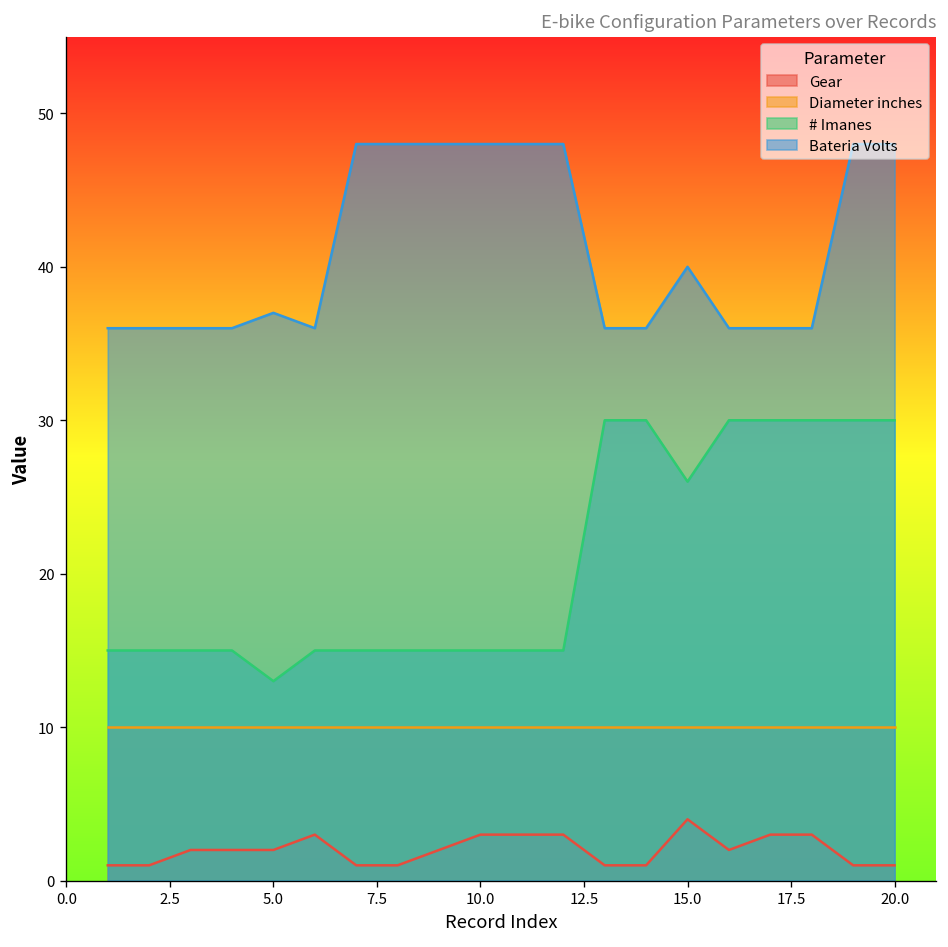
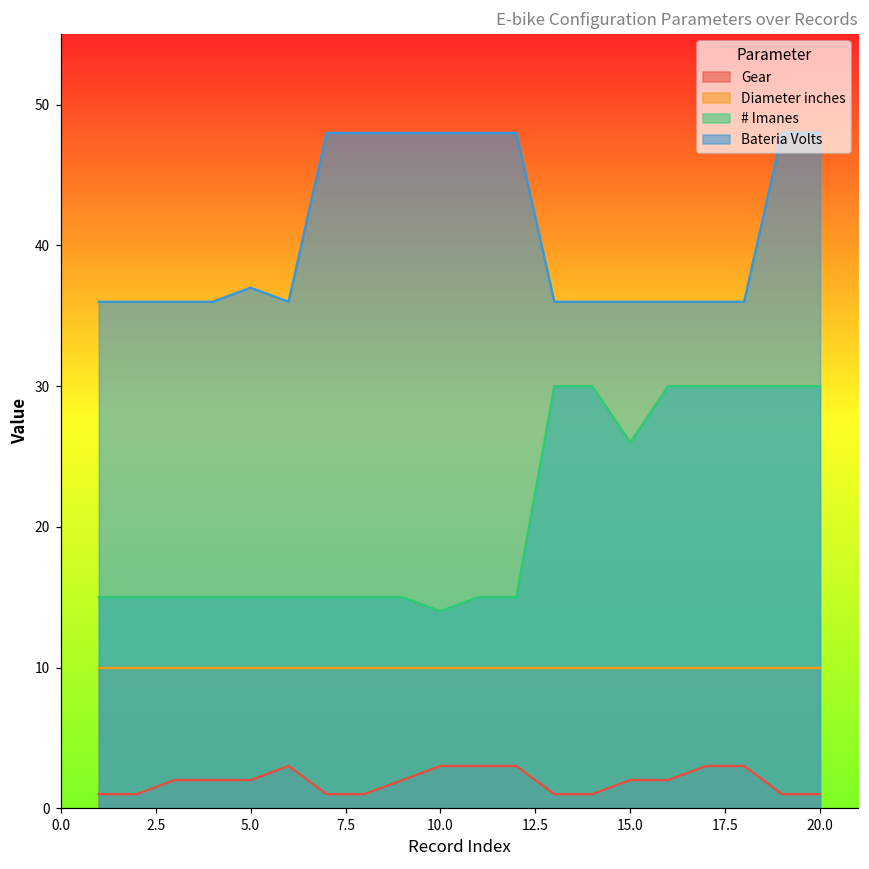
  {
    "Gear": {
      "5.0": 2,
      "10.0": 3,
-     "15.0": 4,
+     "15.0": 2,
      "20.0": 1
    },
    "Diameter inches": {
      "5.0": 10,
      "10.0": 10,
      "15.0": 10,
      "20.0": 10
    },
    "# Imanes": {
-     "5.0": 13,
-     "10.0": 15,
+     "5.0": 15,
+     "10.0": 14,
      "15.0": 26,
      "20.0": 30
    },
    "Bateria Volts": {
      "5.0": 37,
      "10.0": 48,
-     "15.0": 40
+     "15.0": 36
    }
  }
